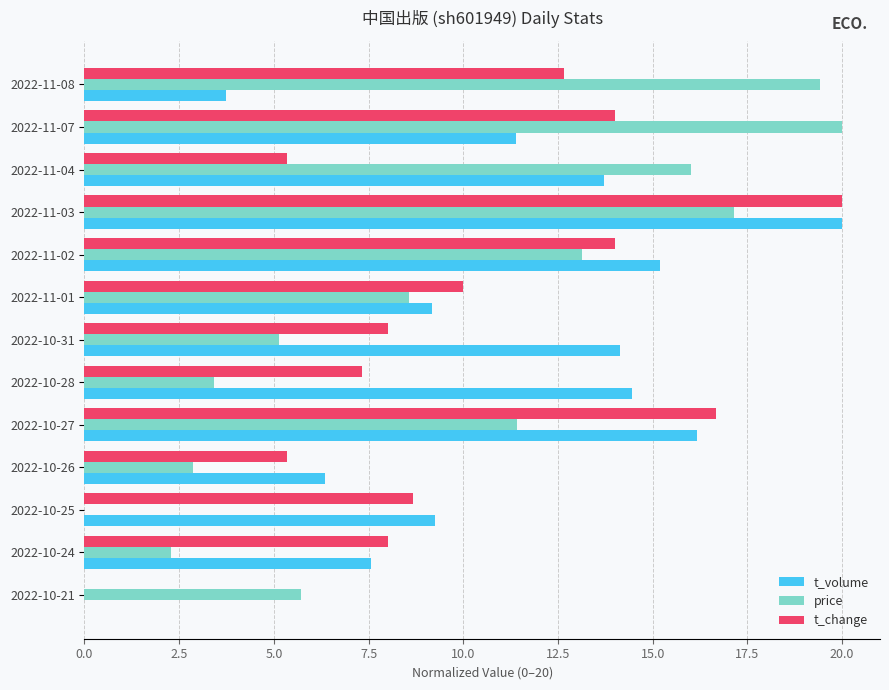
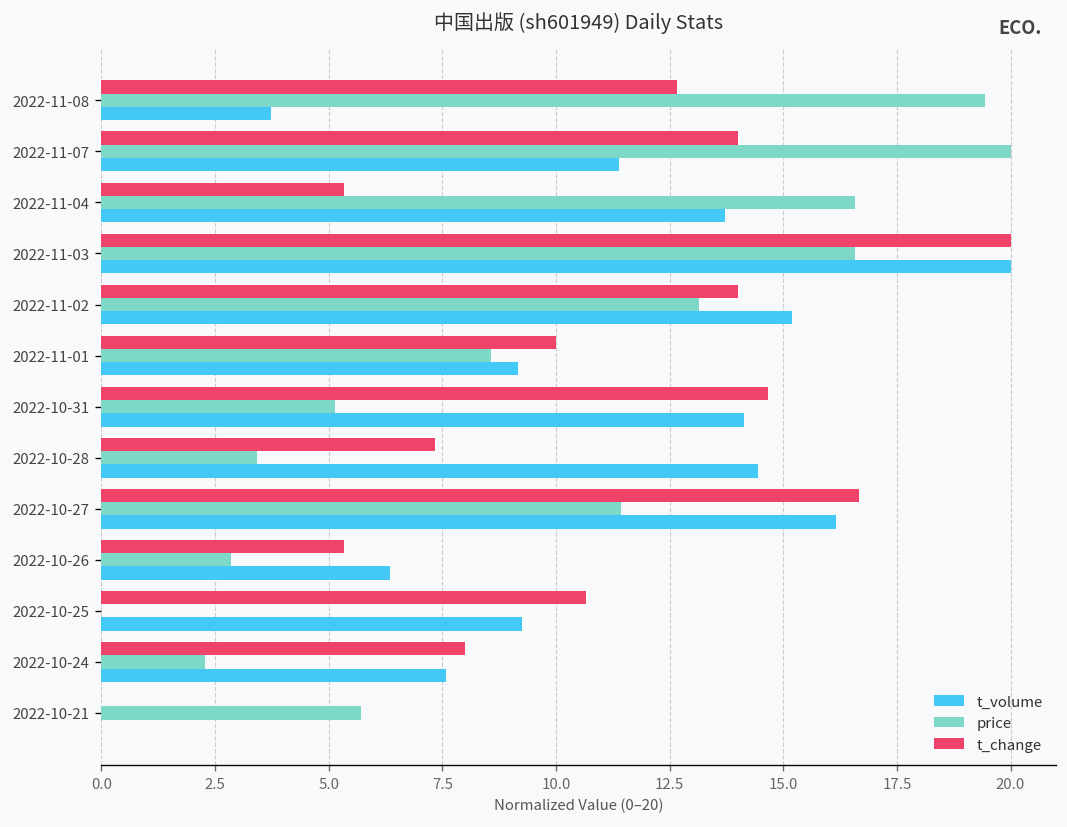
  {
    "t_volume": {
      "2022-11-08": 3.7,
      "2022-11-07": 11.4,
      "2022-11-04": 13.7,
      "2022-11-03": 20.0,
      "2022-11-02": 15.2,
      "2022-11-01": 9.2,
      "2022-10-31": 14.1,
      "2022-10-28": 14.4,
      "2022-10-27": 16.2,
      "2022-10-26": 6.3,
      "2022-10-25": 9.2,
      "2022-10-24": 7.6,
      "2022-10-21": 0.0
    },
    "price": {
      "2022-11-08": 19.4,
      "2022-11-07": 20.0,
-     "2022-11-04": 16.0,
-     "2022-11-03": 17.1,
+     "2022-11-04": 16.6,
+     "2022-11-03": 16.6,
      "2022-11-02": 13.1,
      "2022-11-01": 8.6,
      "2022-10-31": 5.1,
      "2022-10-28": 3.4,
      "2022-10-27": 11.4,
      "2022-10-26": 2.9,
      "2022-10-25": 0.0,
      "2022-10-24": 2.3,
      "2022-10-21": 5.7
    },
    "t_change": {
      "2022-11-08": 12.7,
      "2022-11-07": 14.0,
      "2022-11-04": 5.3,
      "2022-11-03": 20.0,
      "2022-11-02": 14.0,
      "2022-11-01": 10.0,
-     "2022-10-31": 8.0,
+     "2022-10-31": 14.7,
      "2022-10-28": 7.3,
      "2022-10-27": 16.7,
      "2022-10-26": 5.3,
-     "2022-10-25": 8.7,
+     "2022-10-25": 10.7,
      "2022-10-24": 8.0,
      "2022-10-21": 0.0
    }
  }
